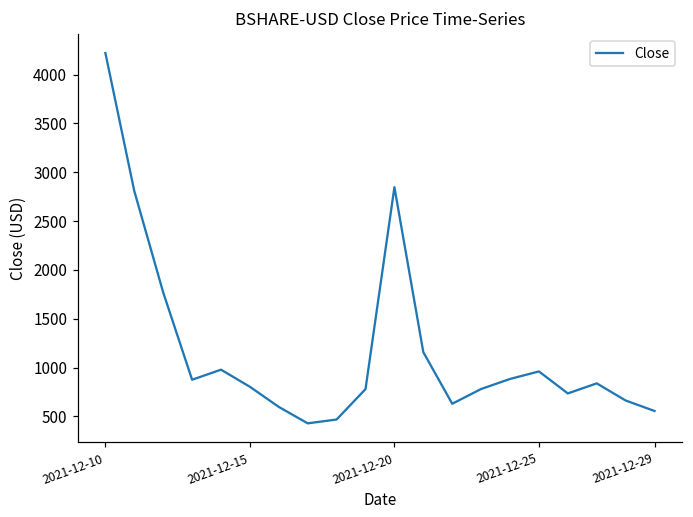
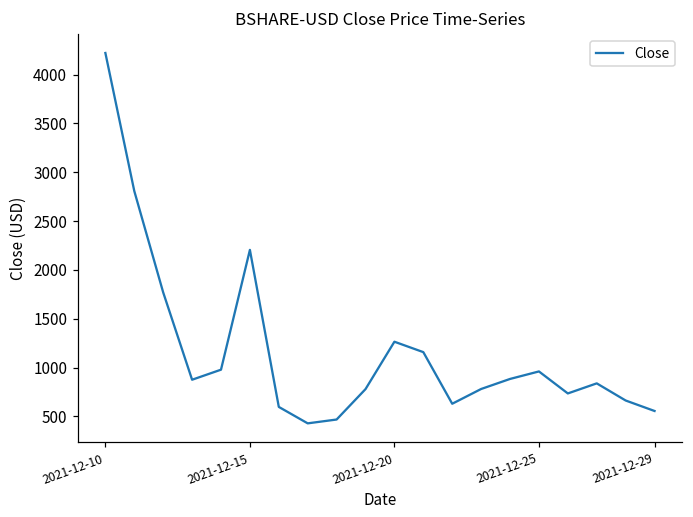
  {
    "2021-12-10": 4200,
-   "2021-12-15": 800,
-   "2021-12-20": 2800,
+   "2021-12-15": 2200,
+   "2021-12-20": 1300,
    "2021-12-25": 1000,
    "2021-12-29": 600
  }
